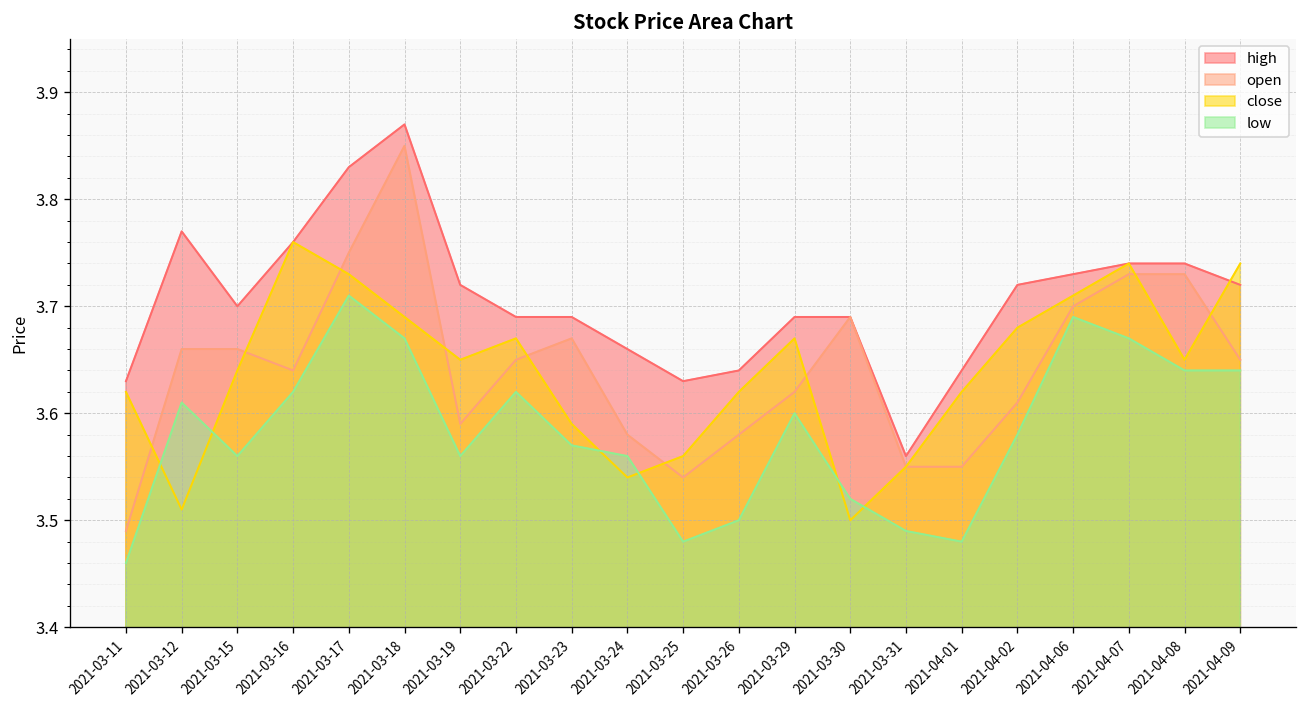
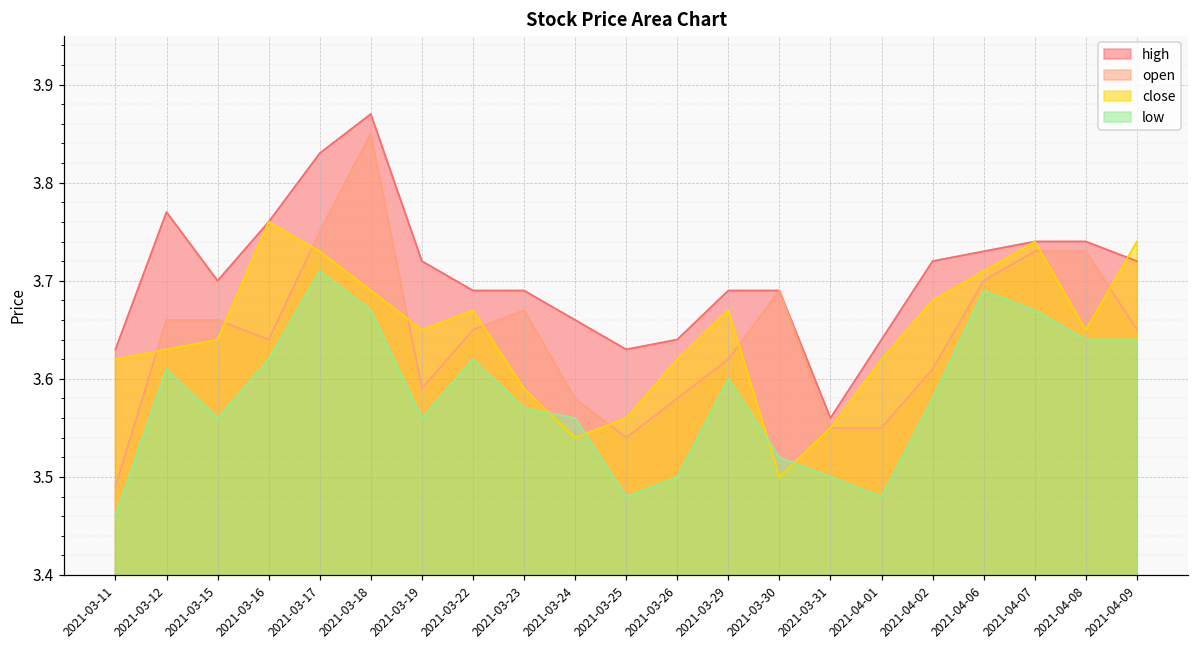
  {
    "close": {
      "2021-03-11": 3.62,
-     "2021-03-12": 3.51,
+     "2021-03-12": 3.63,
      "2021-03-15": 3.64,
      "2021-03-17": 3.73,
      "2021-03-18": 3.69,
      "2021-03-19": 3.65,
      "2021-03-22": 3.67,
      "2021-03-23": 3.59,
      "2021-03-24": 3.54,
      "2021-03-25": 3.56,
      "2021-03-26": 3.62,
      "2021-03-29": 3.67,
      "2021-03-30": 3.50,
      "2021-04-01": 3.62,
      "2021-04-02": 3.68,
      "2021-04-06": 3.71,
      "2021-04-08": 3.65,
      "2021-04-09": 3.74
    },
    "low": {
      "2021-03-11": 3.46,
      "2021-03-12": 3.61,
      "2021-03-15": 3.56,
      "2021-03-16": 3.62,
      "2021-03-17": 3.71,
      "2021-03-18": 3.67,
      "2021-03-19": 3.56,
      "2021-03-22": 3.62,
      "2021-03-23": 3.57,
      "2021-03-24": 3.56,
      "2021-03-25": 3.48,
      "2021-03-26": 3.50,
      "2021-03-29": 3.60,
      "2021-03-30": 3.52,
-     "2021-03-31": 3.49,
+     "2021-03-31": 3.50,
      "2021-04-01": 3.48,
      "2021-04-02": 3.58,
      "2021-04-06": 3.69,
      "2021-04-07": 3.67,
      "2021-04-08": 3.64,
      "2021-04-09": 3.64
    }
  }
